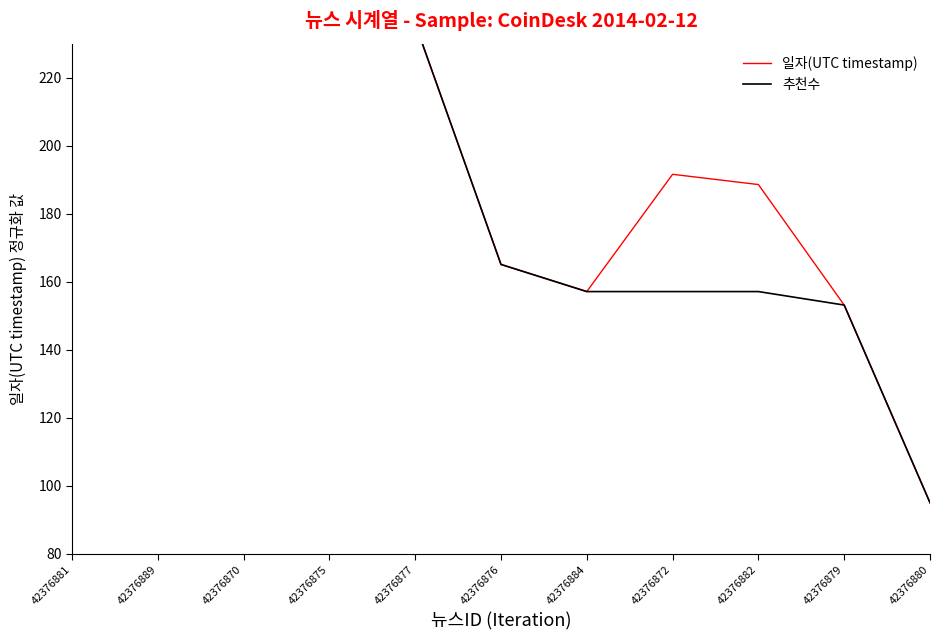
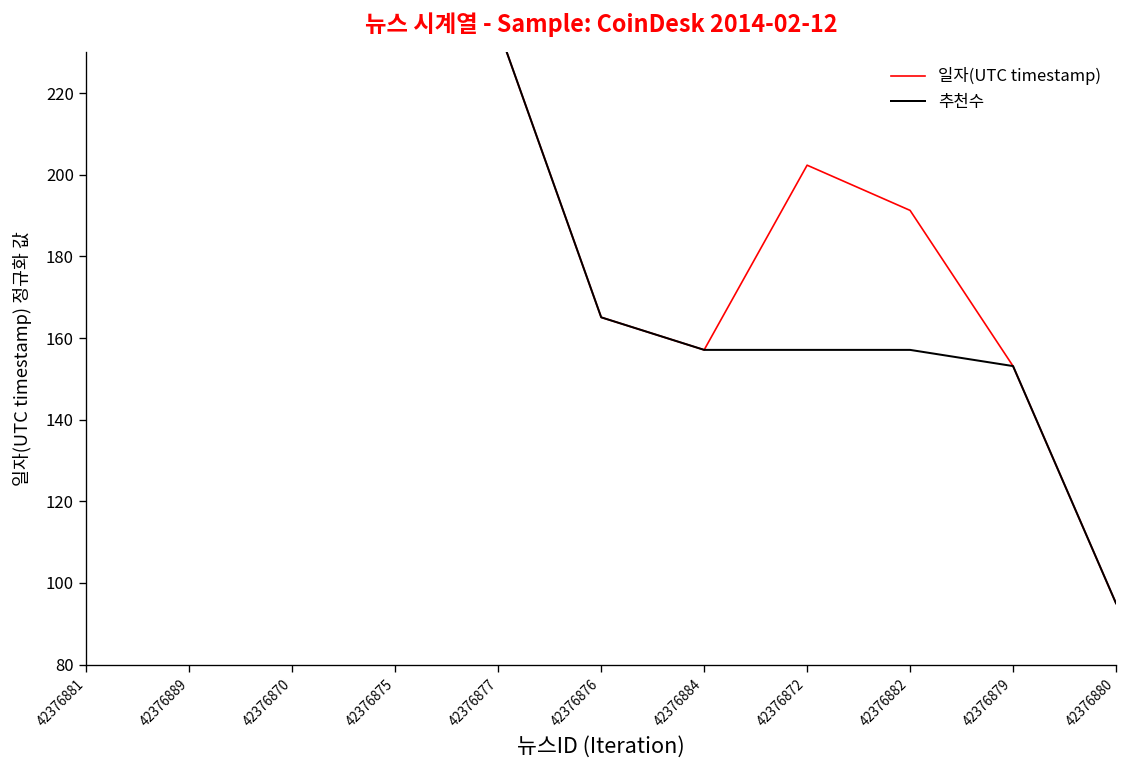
  {
    "일자(UTC timestamp)": {
-     "42376872": 192,
-     "42376882": 189
+     "42376872": 202,
+     "42376882": 191
    },
    "추천수": {
      "42376872": 157,
      "42376882": 157
    }
  }
